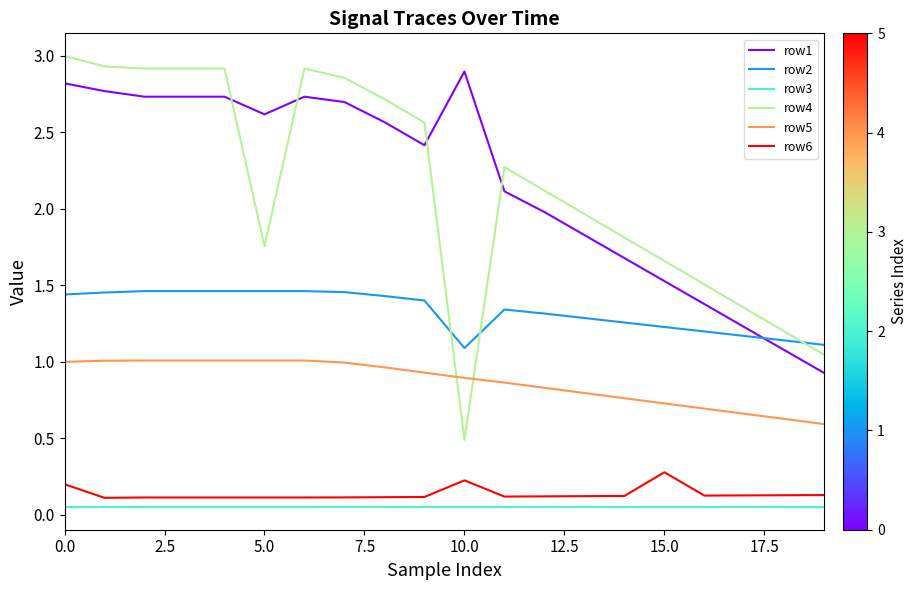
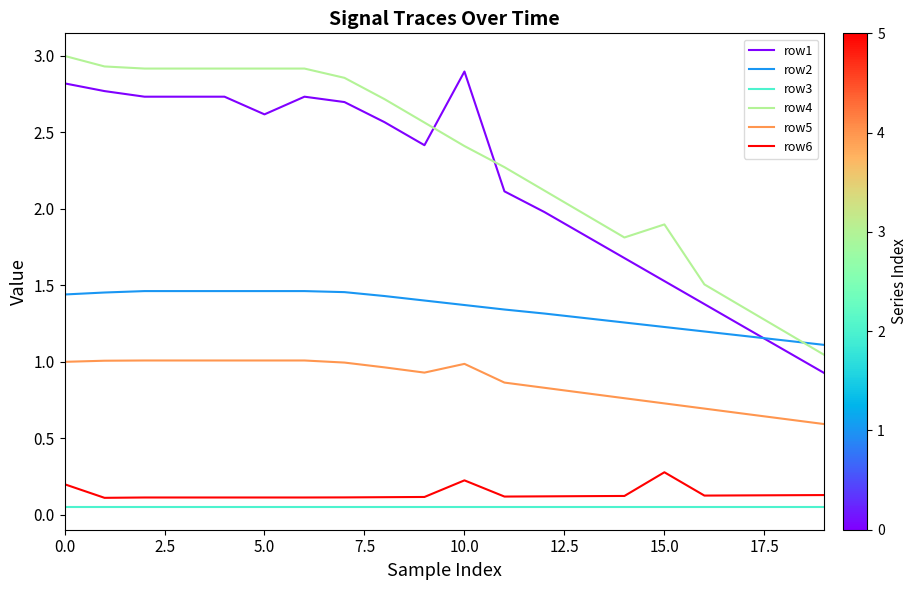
  {
    "row1": {
      "0.0": 2.82,
      "5.0": 2.62,
      "10.0": 2.90,
      "15.0": 1.53
    },
    "row2": {
      "0.0": 1.44,
      "5.0": 1.46,
-     "10.0": 1.09,
+     "10.0": 1.37,
      "15.0": 1.23
    },
    "row3": {
      "0.0": 0.05,
      "5.0": 0.05,
      "10.0": 0.05,
      "15.0": 0.05
    },
    "row4": {
      "0.0": 3.00,
-     "5.0": 1.76,
-     "10.0": 0.49,
-     "15.0": 1.66
+     "5.0": 2.92,
+     "10.0": 2.41,
+     "15.0": 1.90
    },
    "row5": {
      "0.0": 1.00,
      "5.0": 1.01,
-     "10.0": 0.90,
+     "10.0": 0.99,
      "15.0": 0.73
    },
    "row6": {
      "0.0": 0.20,
      "5.0": 0.11,
      "10.0": 0.23,
      "15.0": 0.28
    }
  }
